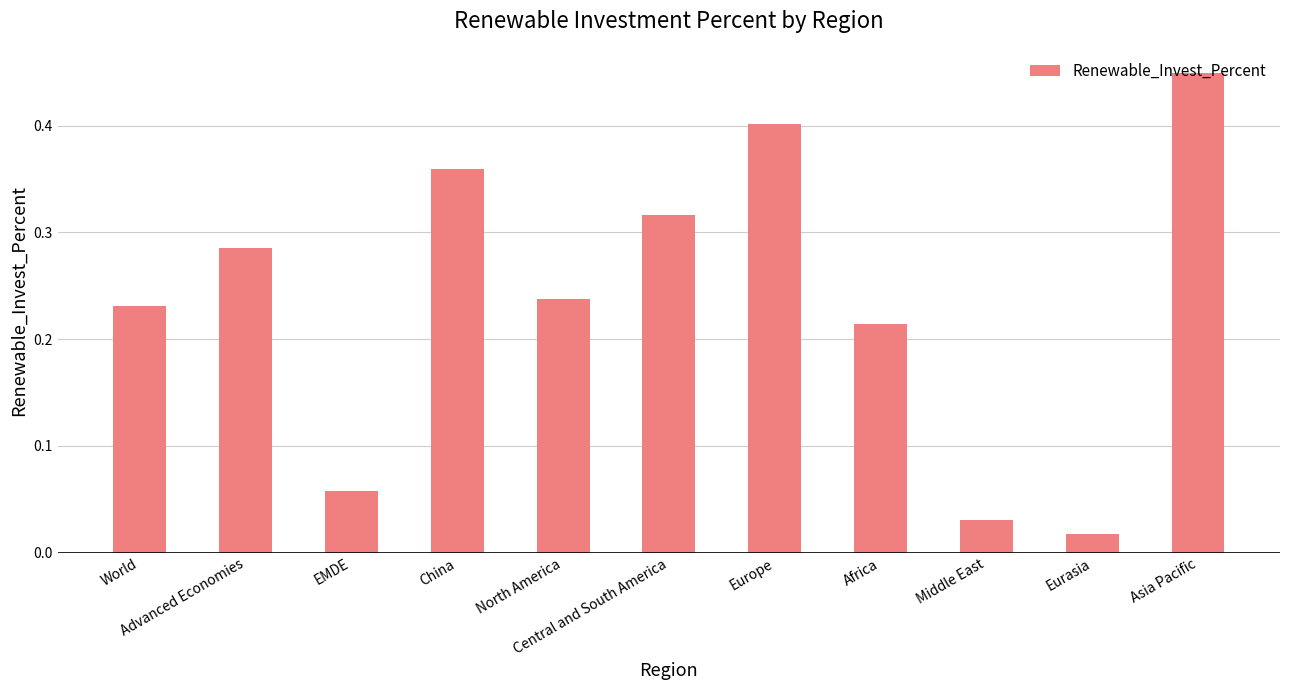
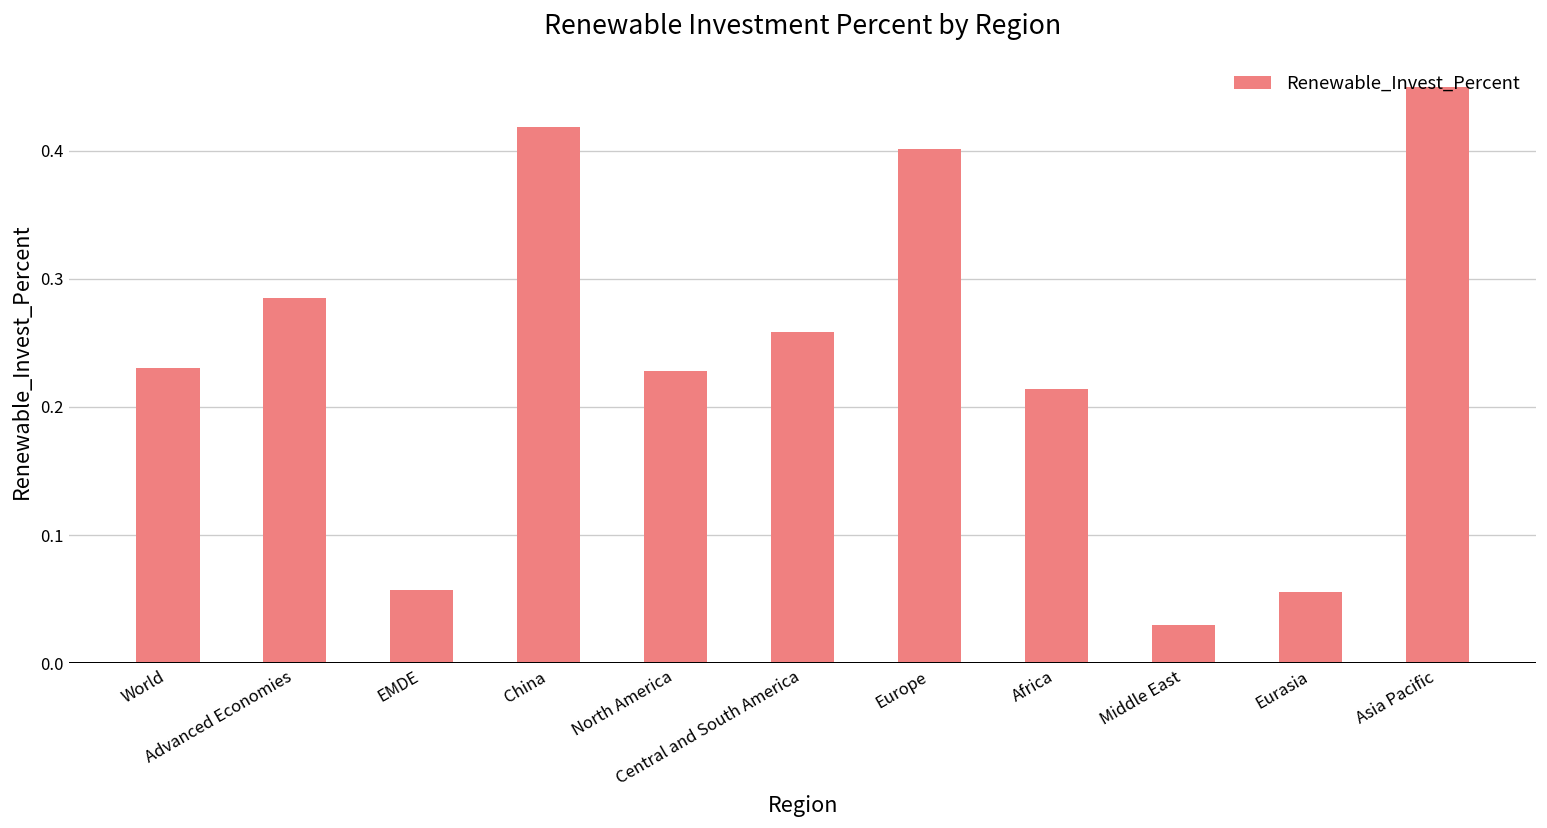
  {
    "World": 0.231,
    "Advanced Economies": 0.285,
    "EMDE": 0.057,
-   "China": 0.360,
-   "North America": 0.238,
-   "Central and South America": 0.316,
+   "China": 0.419,
+   "North America": 0.228,
+   "Central and South America": 0.259,
    "Europe": 0.402,
    "Africa": 0.214,
    "Middle East": 0.030,
-   "Eurasia": 0.018,
+   "Eurasia": 0.056,
    "Asia Pacific": 0.449
  }
